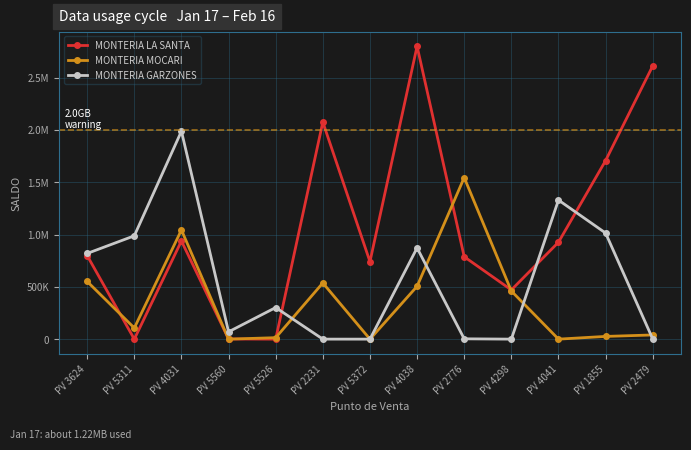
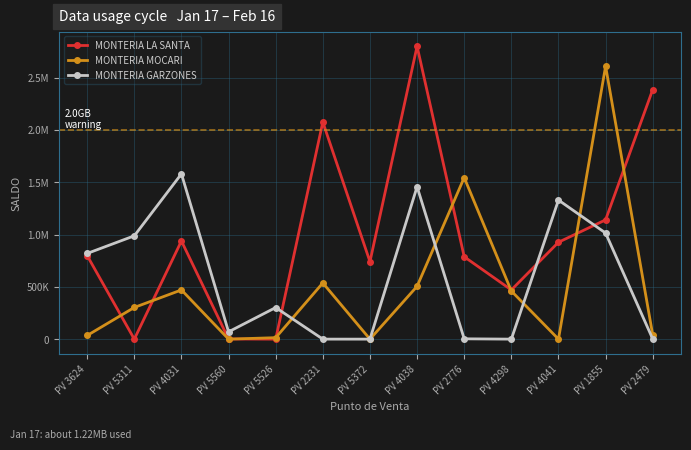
  {
    "MONTERIA LA SANTA": {
      "PV 5311": 0,
      "PV 4031": 940000,
      "PV 2231": 2070000,
      "PV 5372": 740000,
      "PV 4038": 2800000,
      "PV 2776": 790000,
      "PV 4041": 930000,
-     "PV 1855": 1710000,
-     "PV 2479": 2610000
+     "PV 1855": 1140000,
+     "PV 2479": 2390000
    },
    "MONTERIA MOCARI": {
-     "PV 3624": 550000,
-     "PV 5311": 110000,
-     "PV 4031": 1040000,
+     "PV 3624": 40000,
+     "PV 5311": 300000,
+     "PV 4031": 470000,
      "PV 2231": 540000,
      "PV 4038": 500000,
      "PV 2776": 1540000,
      "PV 4041": 0,
-     "PV 1855": 30000,
+     "PV 1855": 2610000,
      "PV 2479": 40000
    },
    "MONTERIA GARZONES": {
      "PV 5311": 990000,
-     "PV 4031": 1990000,
+     "PV 4031": 1580000,
      "PV 5560": 70000,
      "PV 5526": 300000,
      "PV 2231": 0,
-     "PV 4038": 870000,
+     "PV 4038": 1460000,
      "PV 2776": 0,
      "PV 4298": 0,
      "PV 4041": 1330000,
      "PV 1855": 1010000,
      "PV 2479": 0
    }
  }
